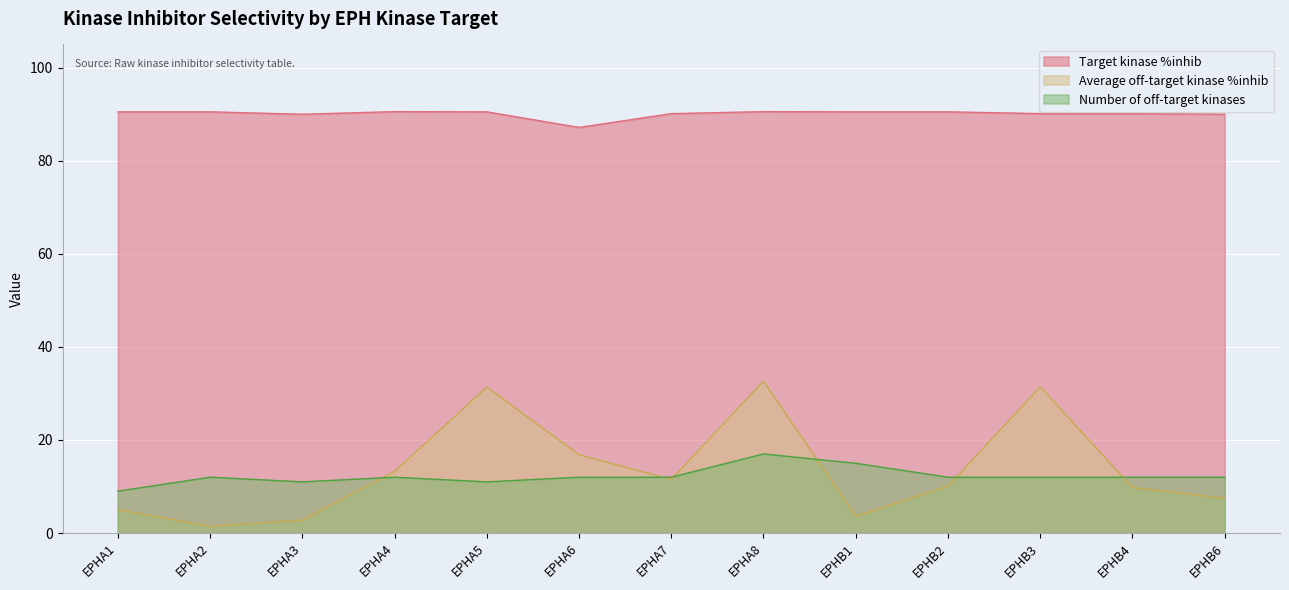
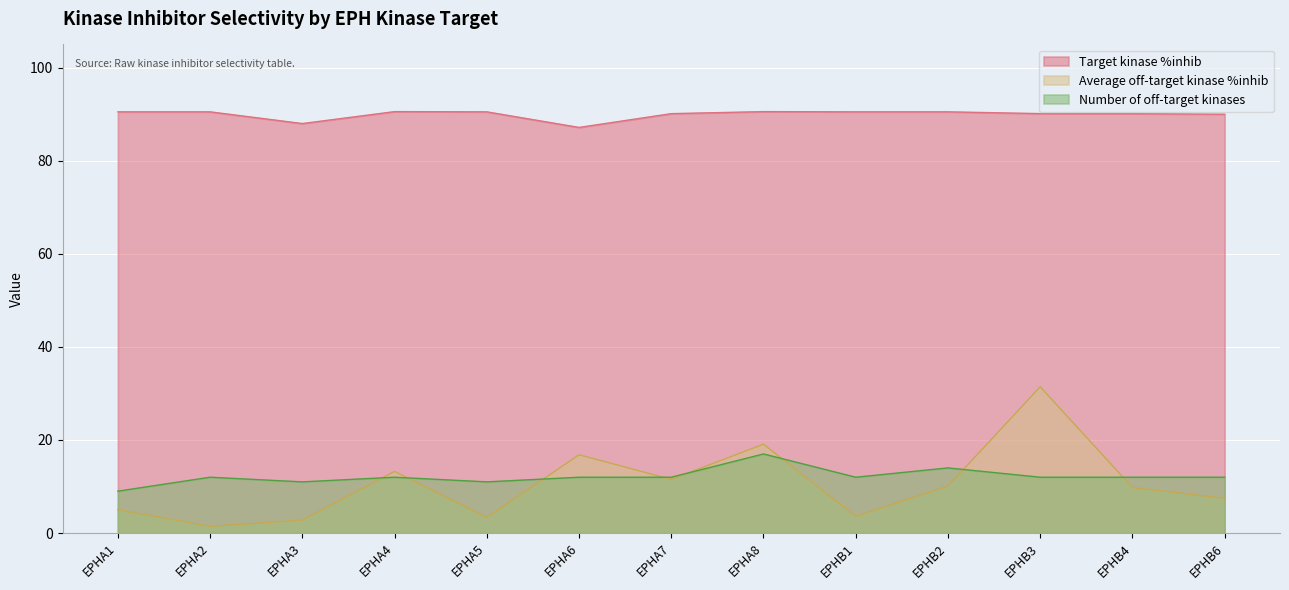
  {
    "Target kinase %inhib": {
      "EPHA1": 91,
      "EPHA2": 91,
-     "EPHA3": 90,
+     "EPHA3": 88,
      "EPHA4": 91,
      "EPHA5": 91,
      "EPHA6": 87,
      "EPHA7": 90,
      "EPHA8": 91,
      "EPHB1": 91,
      "EPHB2": 91,
      "EPHB3": 90,
      "EPHB4": 90,
      "EPHB6": 90
    },
    "Average off-target kinase %inhib": {
      "EPHA1": 5,
      "EPHA2": 1,
      "EPHA3": 3,
      "EPHA4": 13,
-     "EPHA5": 31,
+     "EPHA5": 3,
      "EPHA6": 17,
-     "EPHA8": 33,
+     "EPHA8": 19,
      "EPHB1": 4,
      "EPHB2": 10,
      "EPHB3": 31,
      "EPHB4": 10,
      "EPHB6": 7
    },
    "Number of off-target kinases": {
      "EPHA1": 9,
      "EPHA2": 12,
      "EPHA3": 11,
      "EPHA4": 12,
      "EPHA5": 11,
      "EPHA6": 12,
      "EPHA8": 17,
-     "EPHB1": 15,
-     "EPHB2": 12,
+     "EPHB1": 12,
+     "EPHB2": 14,
      "EPHB3": 12,
      "EPHB4": 12,
      "EPHB6": 12
    }
  }
